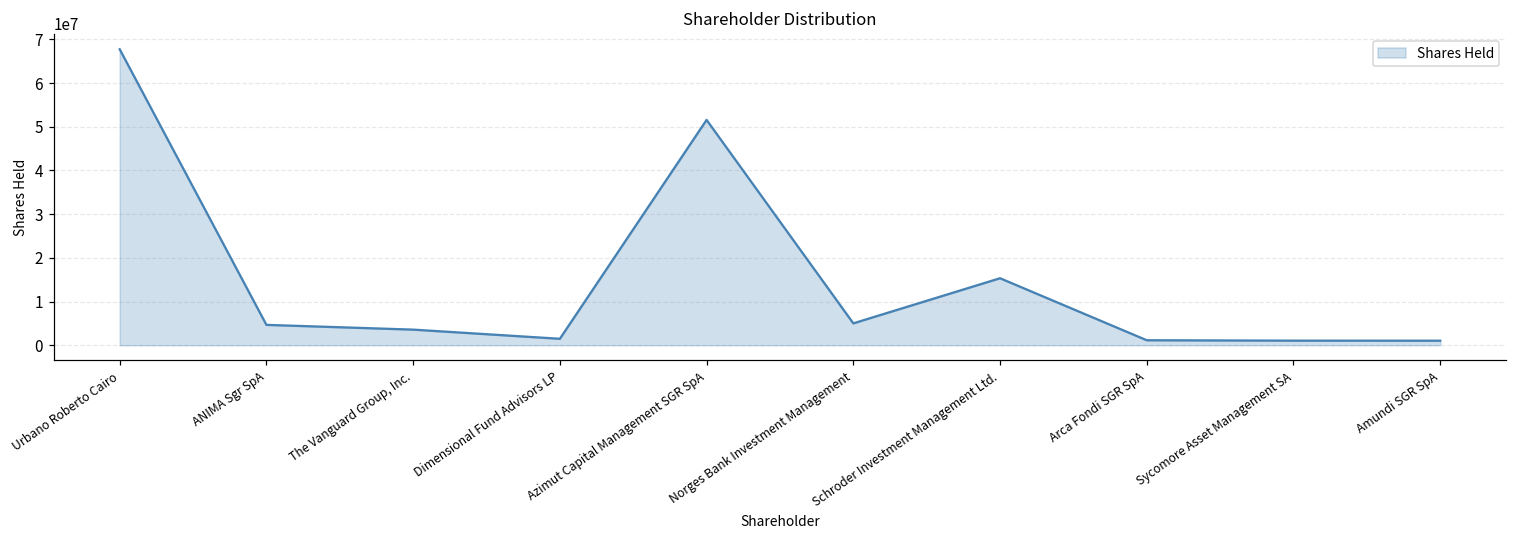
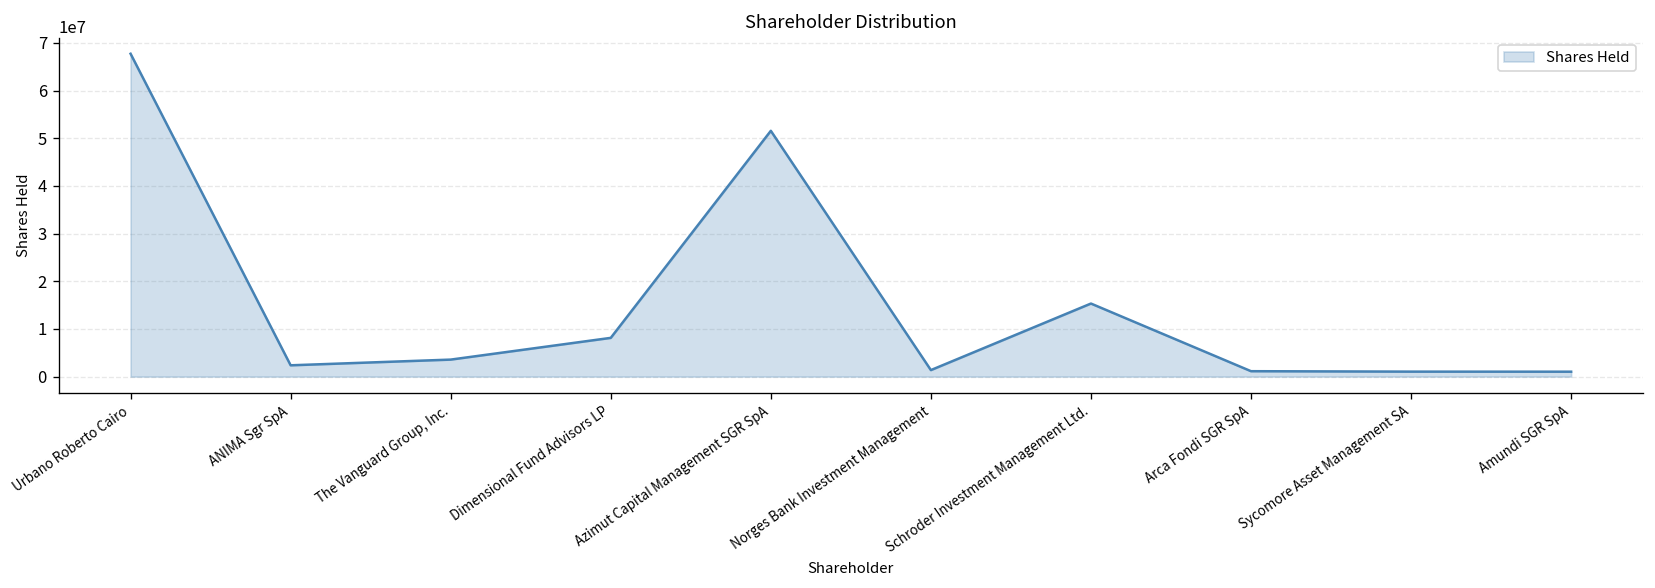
  {
    "Urbano Roberto Cairo": 68000000,
-   "ANIMA Sgr SpA": 5000000,
+   "ANIMA Sgr SpA": 2000000,
    "The Vanguard Group, Inc.": 4000000,
-   "Dimensional Fund Advisors LP": 1000000,
+   "Dimensional Fund Advisors LP": 8000000,
    "Azimut Capital Management SGR SpA": 52000000,
-   "Norges Bank Investment Management": 5000000,
+   "Norges Bank Investment Management": 1000000,
    "Schroder Investment Management Ltd.": 15000000,
    "Arca Fondi SGR SpA": 1000000,
    "Sycomore Asset Management SA": 1000000,
    "Amundi SGR SpA": 1000000
  }
